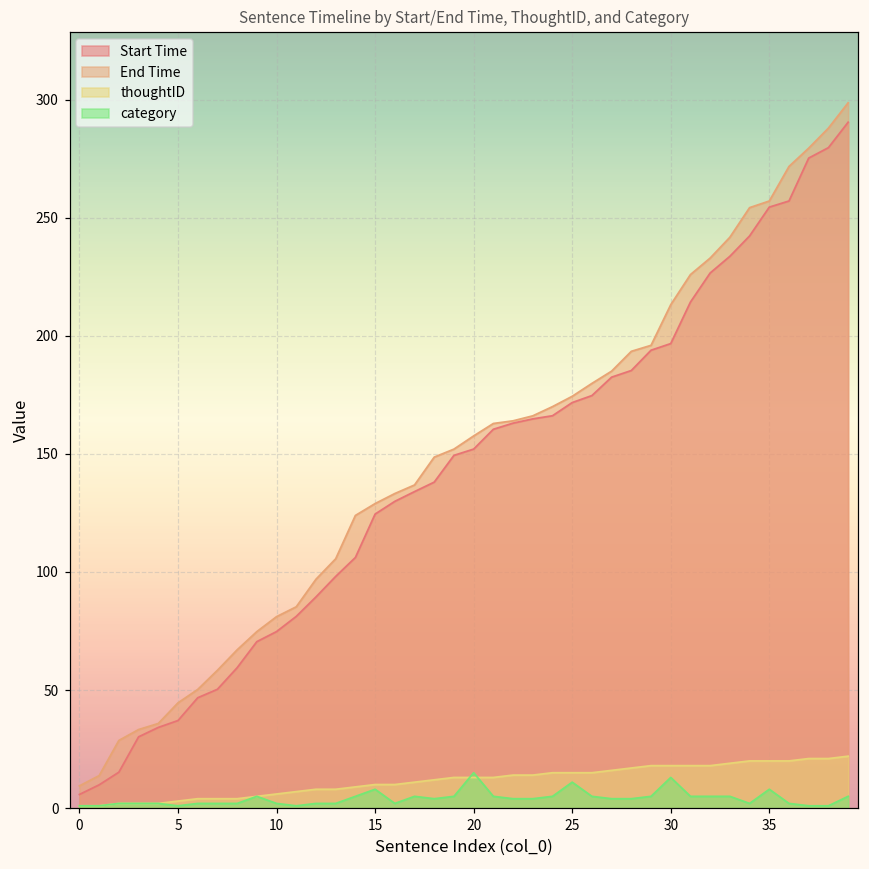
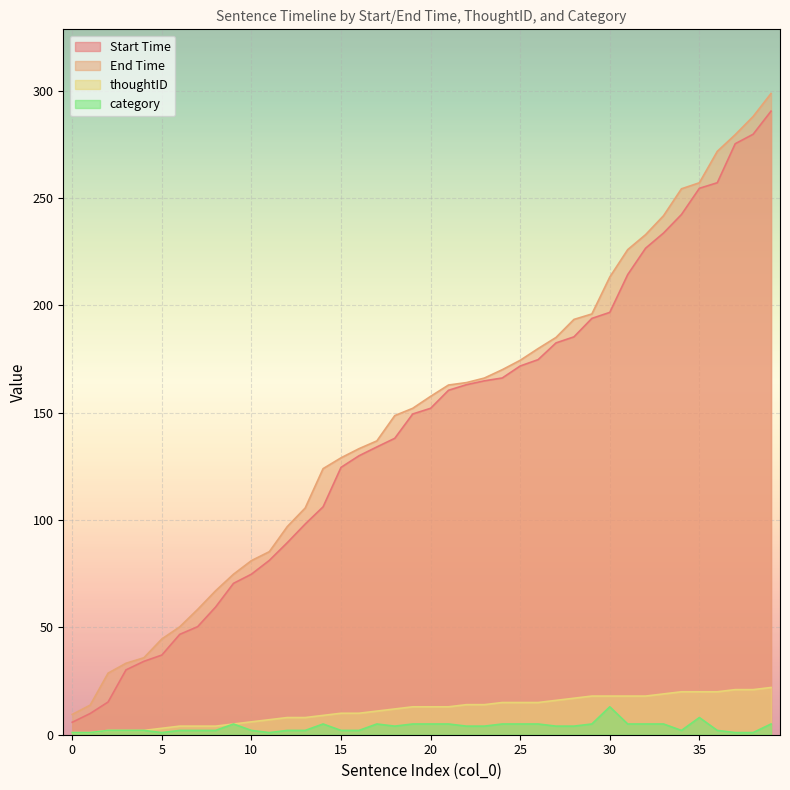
  {
    "category": {
      "5": 1,
      "10": 2,
-     "15": 8,
-     "20": 15,
-     "25": 11,
+     "15": 2,
+     "20": 5,
+     "25": 5,
      "30": 13,
      "35": 8
    }
  }
